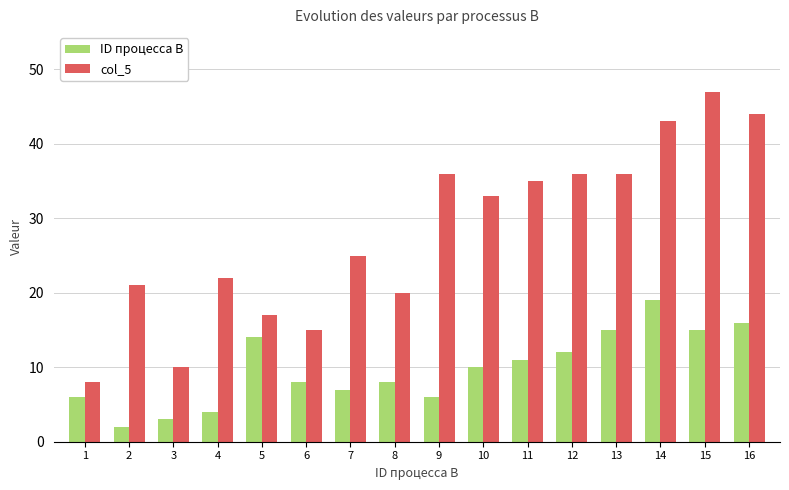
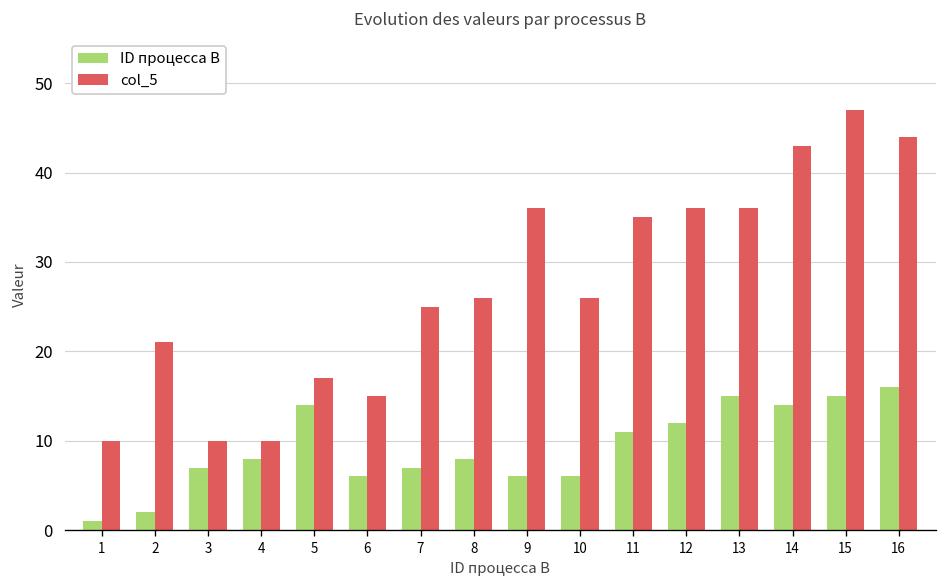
  {
    "ID процесса B": {
-     "1": 6,
+     "1": 1,
      "2": 2,
-     "3": 3,
-     "4": 4,
+     "3": 7,
+     "4": 8,
      "5": 14,
-     "6": 8,
+     "6": 6,
      "7": 7,
      "8": 8,
      "9": 6,
-     "10": 10,
+     "10": 6,
      "11": 11,
      "12": 12,
      "13": 15,
-     "14": 19,
+     "14": 14,
      "15": 15,
      "16": 16
    },
    "col_5": {
-     "1": 8,
+     "1": 10,
      "2": 21,
      "3": 10,
-     "4": 22,
+     "4": 10,
      "5": 17,
      "6": 15,
      "7": 25,
-     "8": 20,
+     "8": 26,
      "9": 36,
-     "10": 33,
+     "10": 26,
      "11": 35,
      "12": 36,
      "13": 36,
      "14": 43,
      "15": 47,
      "16": 44
    }
  }
